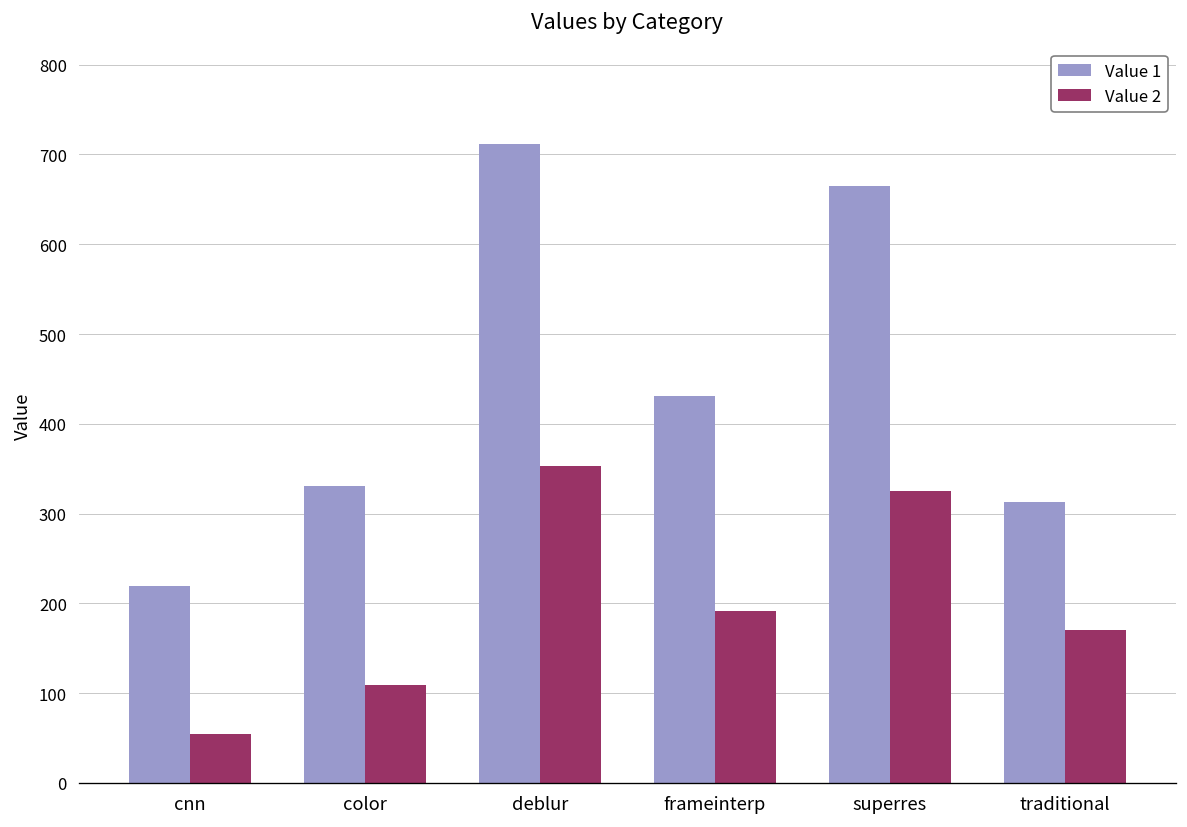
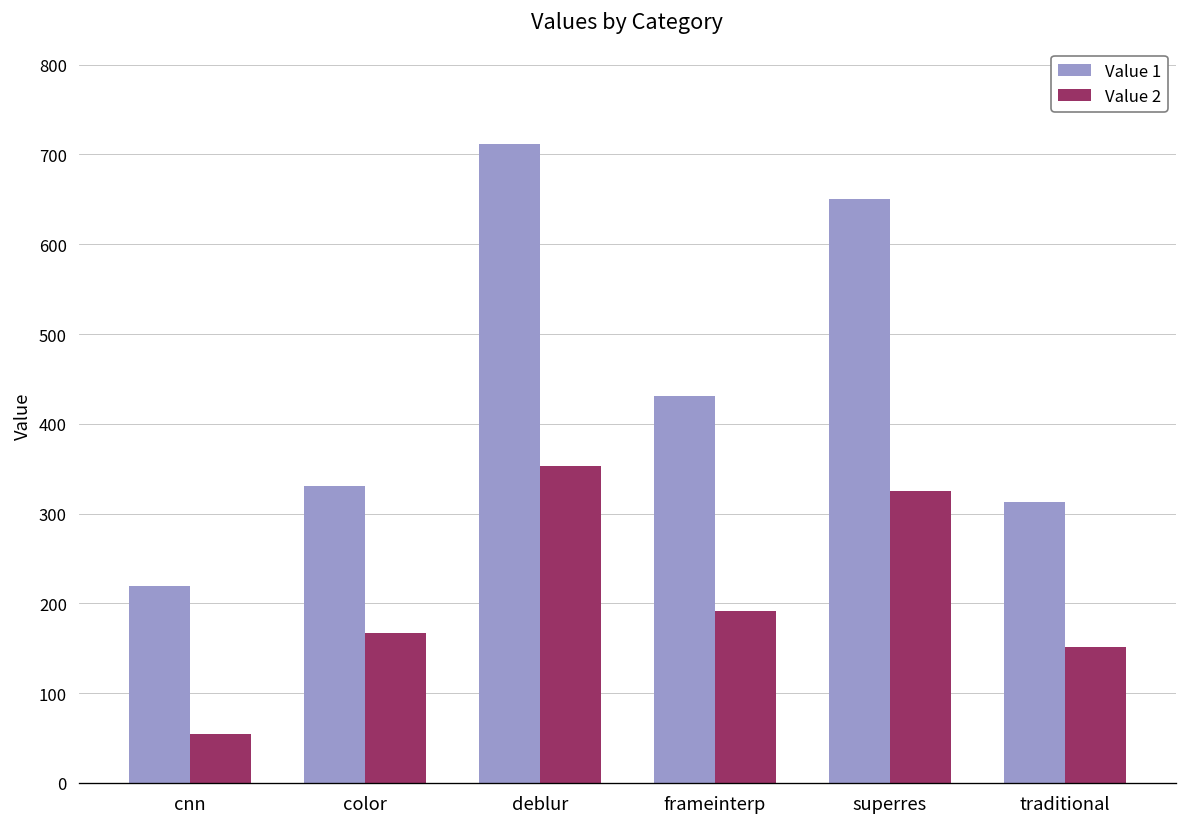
  {
    "Value 1": {
      "cnn": 220,
      "color": 330,
      "deblur": 710,
      "frameinterp": 430,
-     "superres": 670,
+     "superres": 650,
      "traditional": 310
    },
    "Value 2": {
      "cnn": 50,
-     "color": 110,
+     "color": 170,
      "deblur": 350,
      "frameinterp": 190,
      "superres": 330,
-     "traditional": 170
+     "traditional": 150
    }
  }
